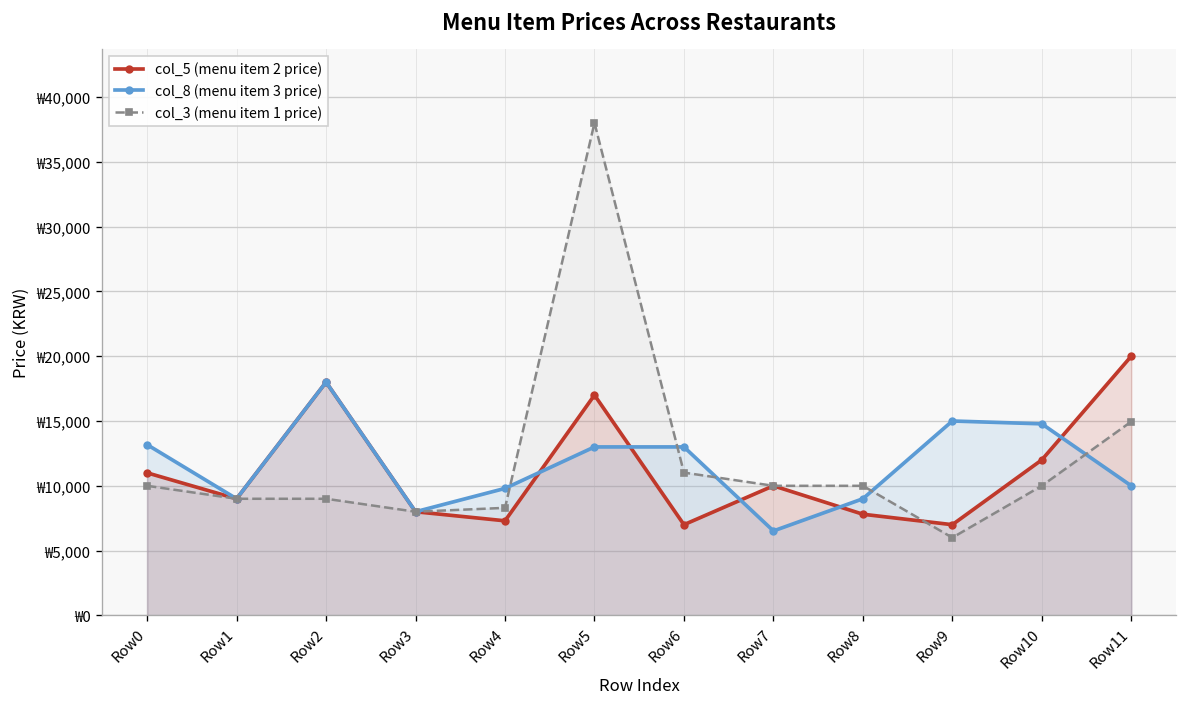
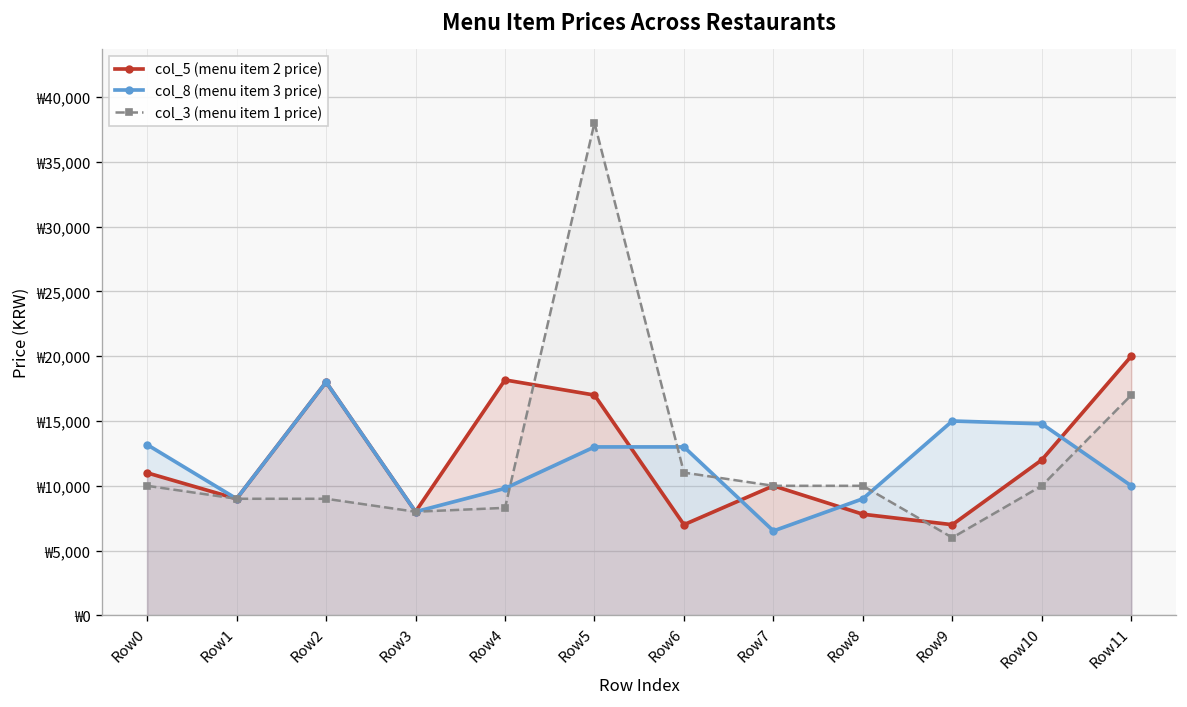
  {
    "col_5 (menu item 2 price)": {
      "Row0": "₩11,000",
-     "Row4": "₩7,300",
+     "Row4": "₩18,200",
      "Row5": "₩17,000",
      "Row6": "₩7,000",
      "Row8": "₩7,800",
      "Row9": "₩7,000",
      "Row10": "₩12,000",
      "Row11": "₩20,000"
    },
    "col_8 (menu item 3 price)": {
      "Row0": "₩13,200",
      "Row4": "₩9,800",
      "Row5": "₩13,000",
      "Row6": "₩13,000",
      "Row7": "₩6,500",
      "Row8": "₩9,000",
      "Row9": "₩15,000",
      "Row10": "₩14,800",
      "Row11": "₩10,000"
    },
    "col_3 (menu item 1 price)": {
      "Row0": "₩10,000",
      "Row2": "₩9,000",
      "Row4": "₩8,300",
      "Row5": "₩38,000",
      "Row6": "₩11,000",
      "Row8": "₩10,000",
      "Row9": "₩6,000",
      "Row10": "₩10,000",
-     "Row11": "₩15,000"
+     "Row11": "₩17,000"
    }
  }
